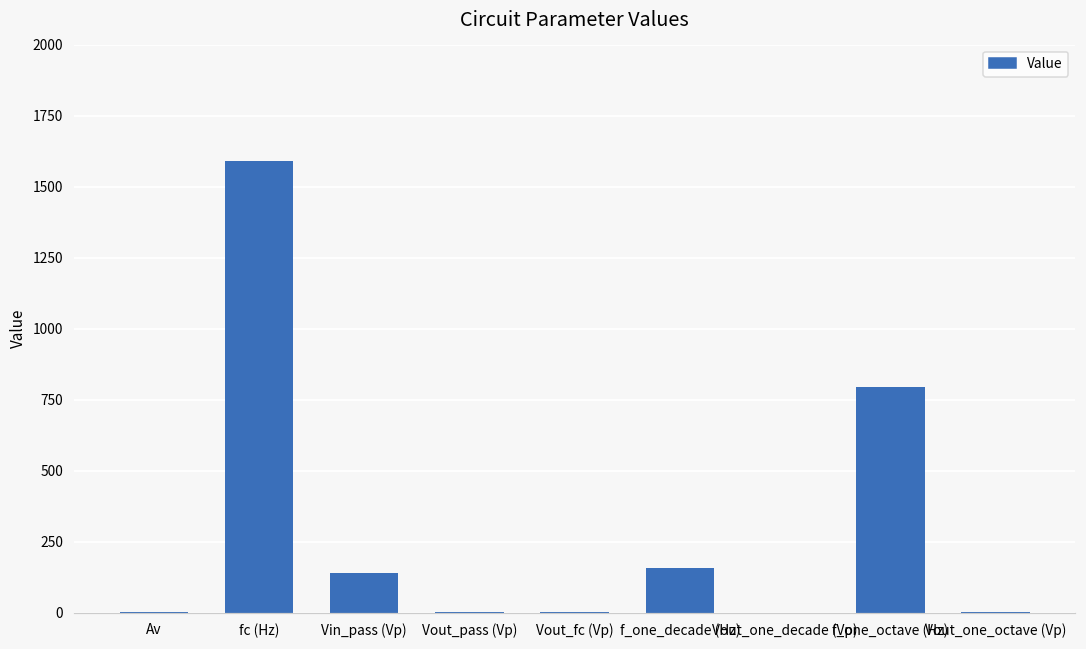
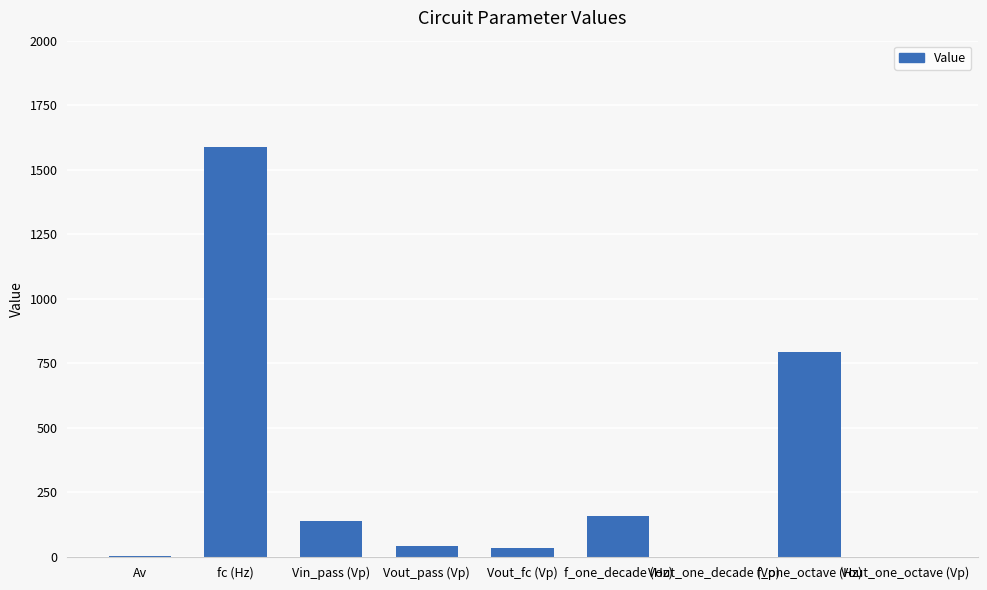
  {
    "fc (Hz)": 1590,
    "Vin_pass (Vp)": 140,
-   "Vout_pass (Vp)": 0,
-   "Vout_fc (Vp)": 0
+   "Vout_pass (Vp)": 40,
+   "Vout_fc (Vp)": 30
  }
